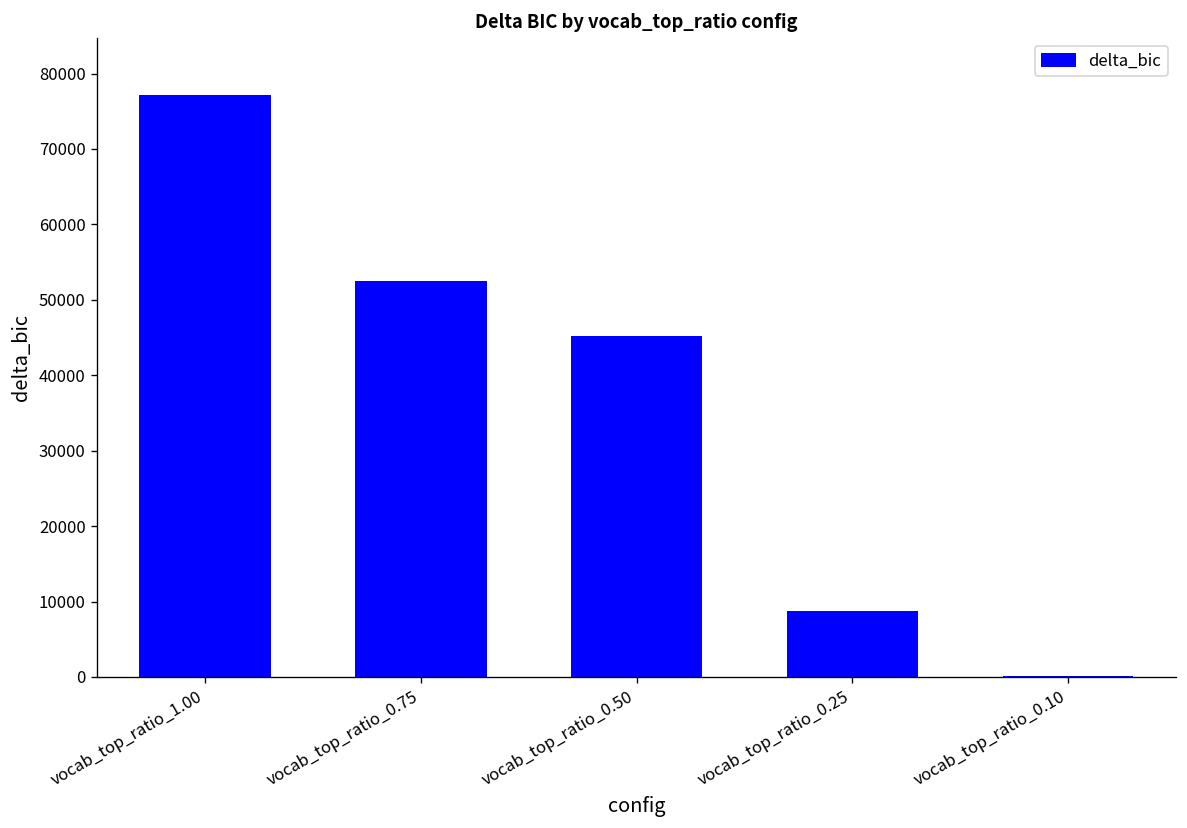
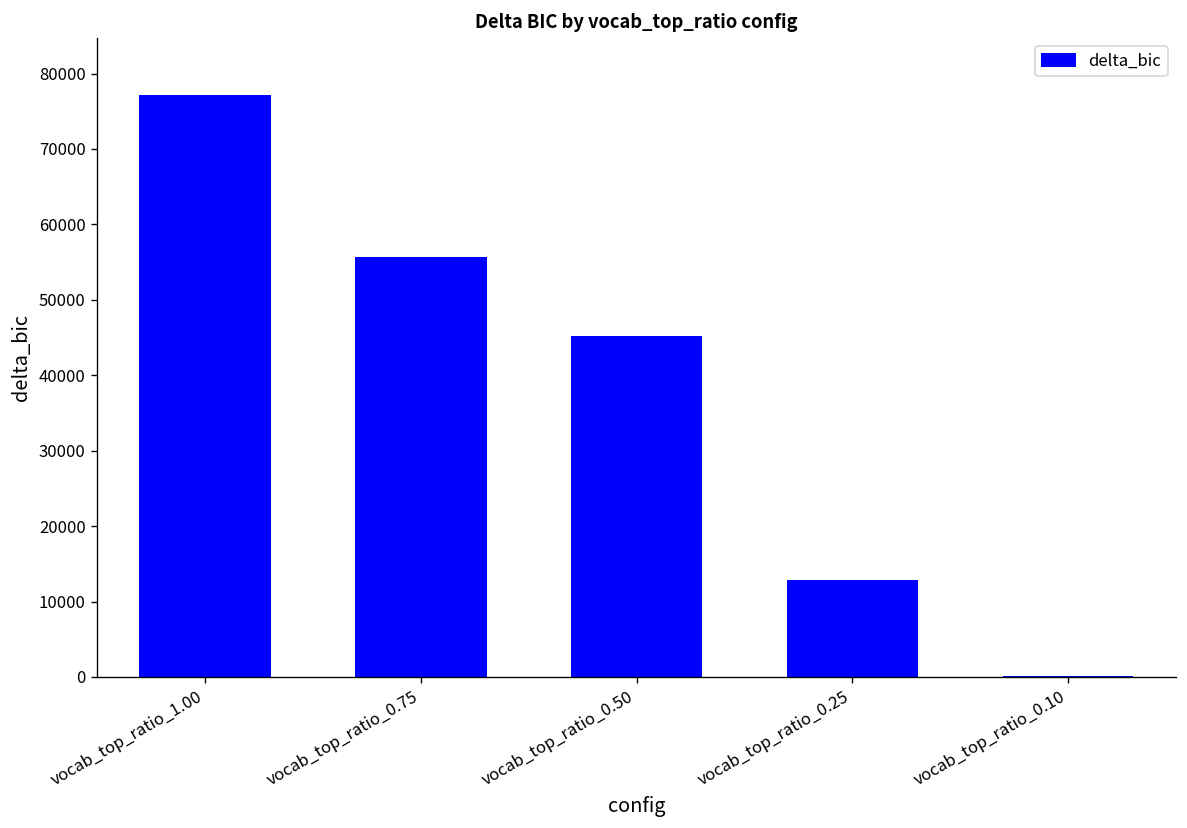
  {
    "vocab_top_ratio_1.00": 77000,
-   "vocab_top_ratio_0.75": 52000,
+   "vocab_top_ratio_0.75": 56000,
    "vocab_top_ratio_0.50": 45000,
-   "vocab_top_ratio_0.25": 9000,
+   "vocab_top_ratio_0.25": 13000,
    "vocab_top_ratio_0.10": 0
  }
